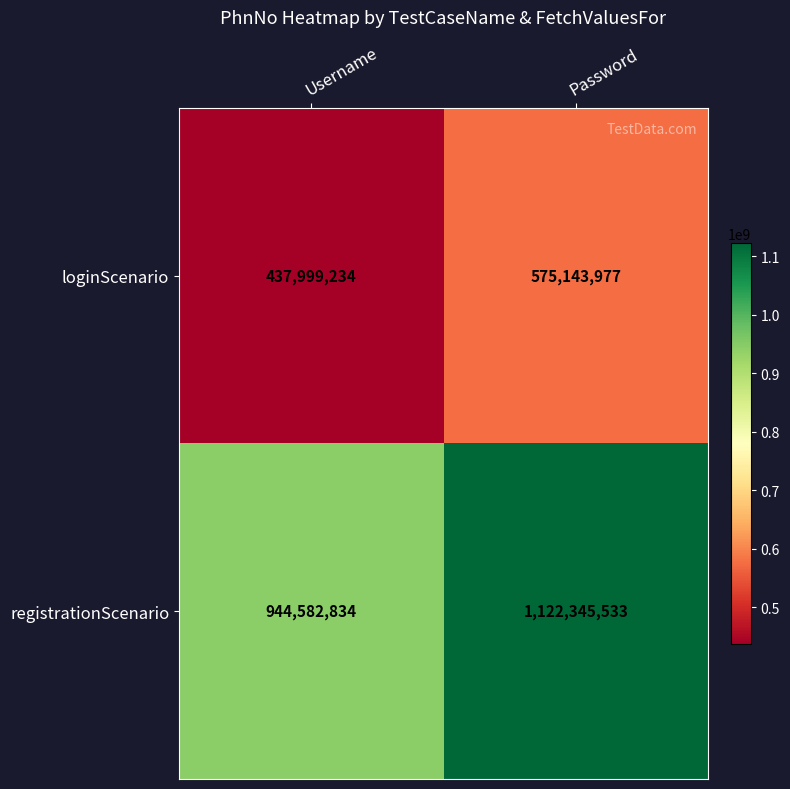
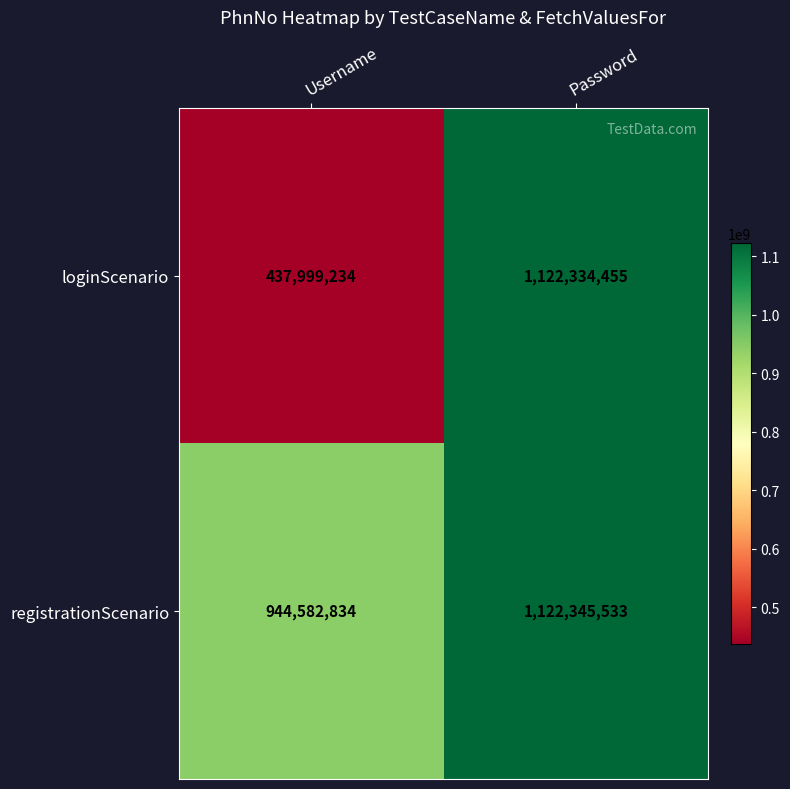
  {
    "loginScenario": {
      "Username": "437,999,234",
-     "Password": "575,143,977"
+     "Password": "1,122,334,455"
    },
    "registrationScenario": {
      "Username": "944,582,834",
      "Password": "1,122,345,533"
    }
  }
